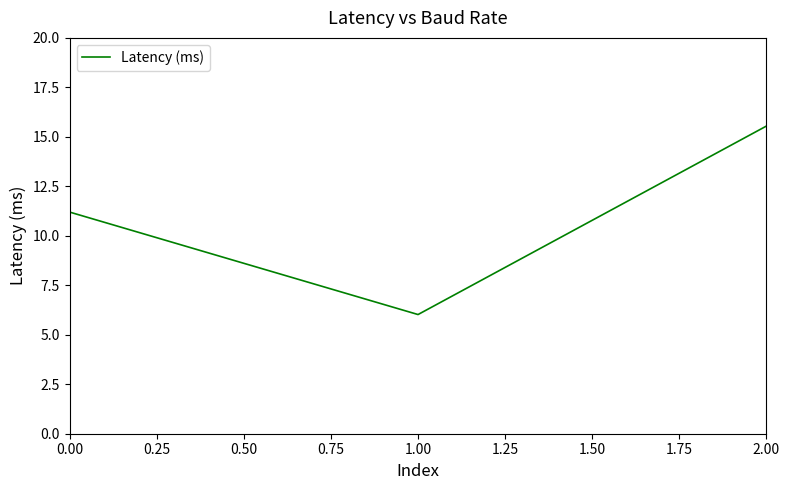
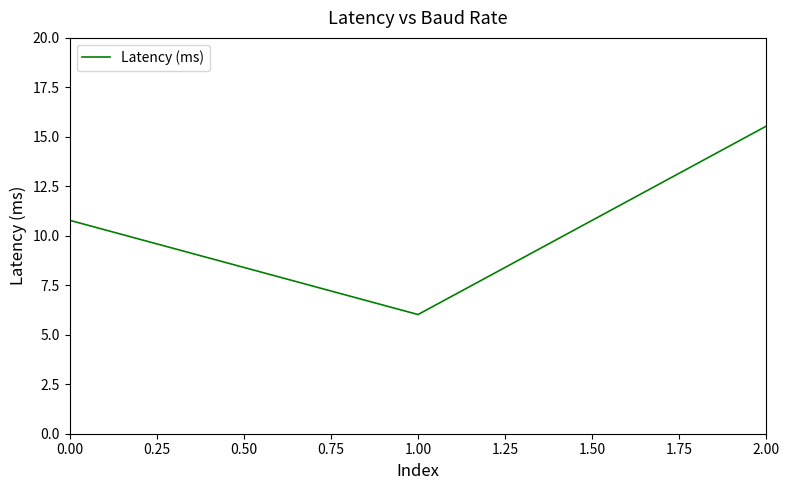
  {
-   "0.00": 11.2,
+   "0.00": 10.8,
    "1.00": 6.0,
    "2.00": 15.5
  }
